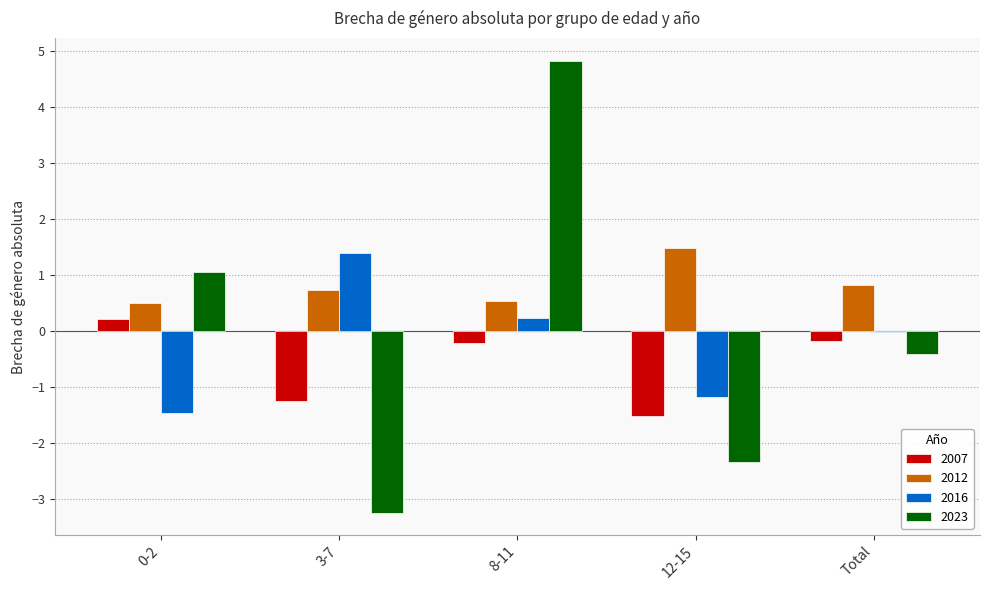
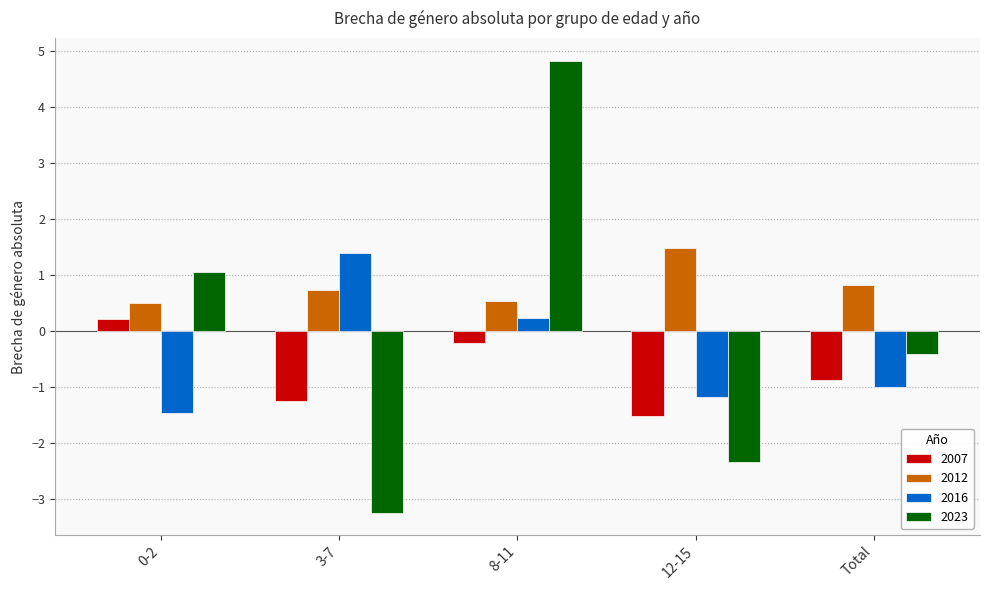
  {
    "2007": {
      "0-2": 0.2,
      "3-7": -1.3,
      "8-11": -0.2,
      "12-15": -1.5,
-     "Total": -0.2
+     "Total": -0.9
    },
    "2012": {
      "0-2": 0.5,
      "3-7": 0.7,
      "8-11": 0.5,
      "12-15": 1.5,
      "Total": 0.8
    },
    "2016": {
      "0-2": -1.5,
      "3-7": 1.4,
      "8-11": 0.2,
      "12-15": -1.2,
-     "Total": 0.0
+     "Total": -1.0
    },
    "2023": {
      "0-2": 1.0,
      "3-7": -3.2,
      "8-11": 4.8,
      "12-15": -2.3,
      "Total": -0.4
    }
  }
